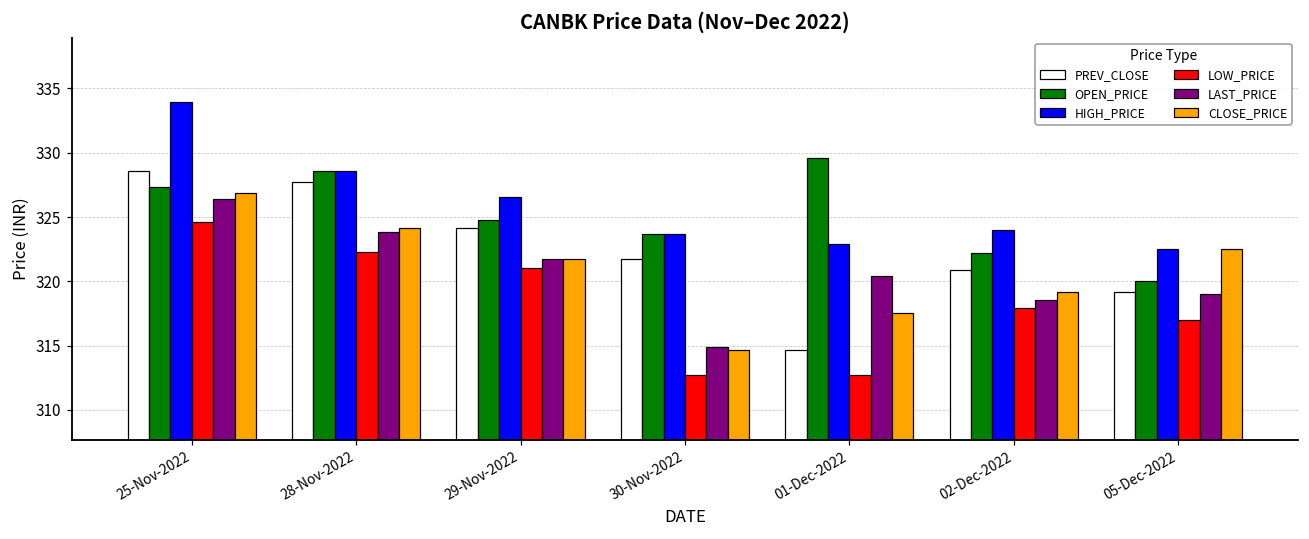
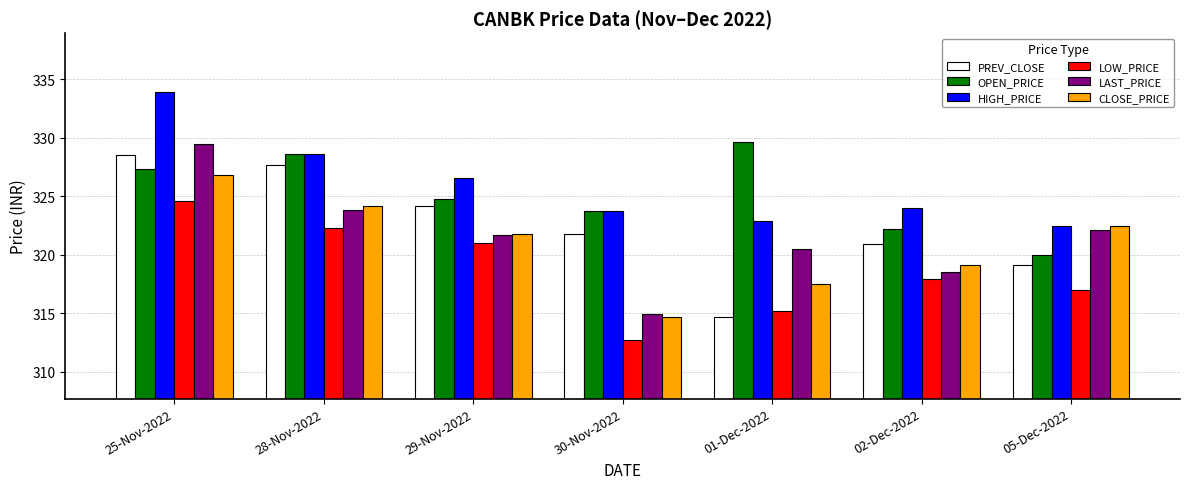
  {
    "PREV_CLOSE": {
      "25-Nov-2022": 328.6,
      "28-Nov-2022": 327.7,
      "29-Nov-2022": 324.2,
      "30-Nov-2022": 321.8,
      "01-Dec-2022": 314.7,
      "02-Dec-2022": 320.9,
      "05-Dec-2022": 319.2
    },
    "OPEN_PRICE": {
      "25-Nov-2022": 327.3,
      "28-Nov-2022": 328.6,
      "29-Nov-2022": 324.8,
      "30-Nov-2022": 323.7,
      "01-Dec-2022": 329.6,
      "02-Dec-2022": 322.2,
      "05-Dec-2022": 320.0
    },
    "HIGH_PRICE": {
      "25-Nov-2022": 334.0,
      "28-Nov-2022": 328.6,
      "29-Nov-2022": 326.6,
      "30-Nov-2022": 323.7,
      "01-Dec-2022": 322.9,
      "02-Dec-2022": 324.0,
      "05-Dec-2022": 322.5
    },
    "LOW_PRICE": {
      "25-Nov-2022": 324.6,
      "28-Nov-2022": 322.3,
      "29-Nov-2022": 321.0,
      "30-Nov-2022": 312.7,
-     "01-Dec-2022": 312.7,
+     "01-Dec-2022": 315.2,
      "02-Dec-2022": 317.9,
      "05-Dec-2022": 317.0
    },
    "LAST_PRICE": {
-     "25-Nov-2022": 326.4,
+     "25-Nov-2022": 329.5,
      "28-Nov-2022": 323.8,
      "29-Nov-2022": 321.7,
      "30-Nov-2022": 314.9,
      "01-Dec-2022": 320.5,
      "02-Dec-2022": 318.6,
-     "05-Dec-2022": 319.0
+     "05-Dec-2022": 322.1
    },
    "CLOSE_PRICE": {
      "25-Nov-2022": 326.9,
      "28-Nov-2022": 324.2,
      "29-Nov-2022": 321.8,
      "30-Nov-2022": 314.7,
      "01-Dec-2022": 317.5,
      "02-Dec-2022": 319.2,
      "05-Dec-2022": 322.5
    }
  }
